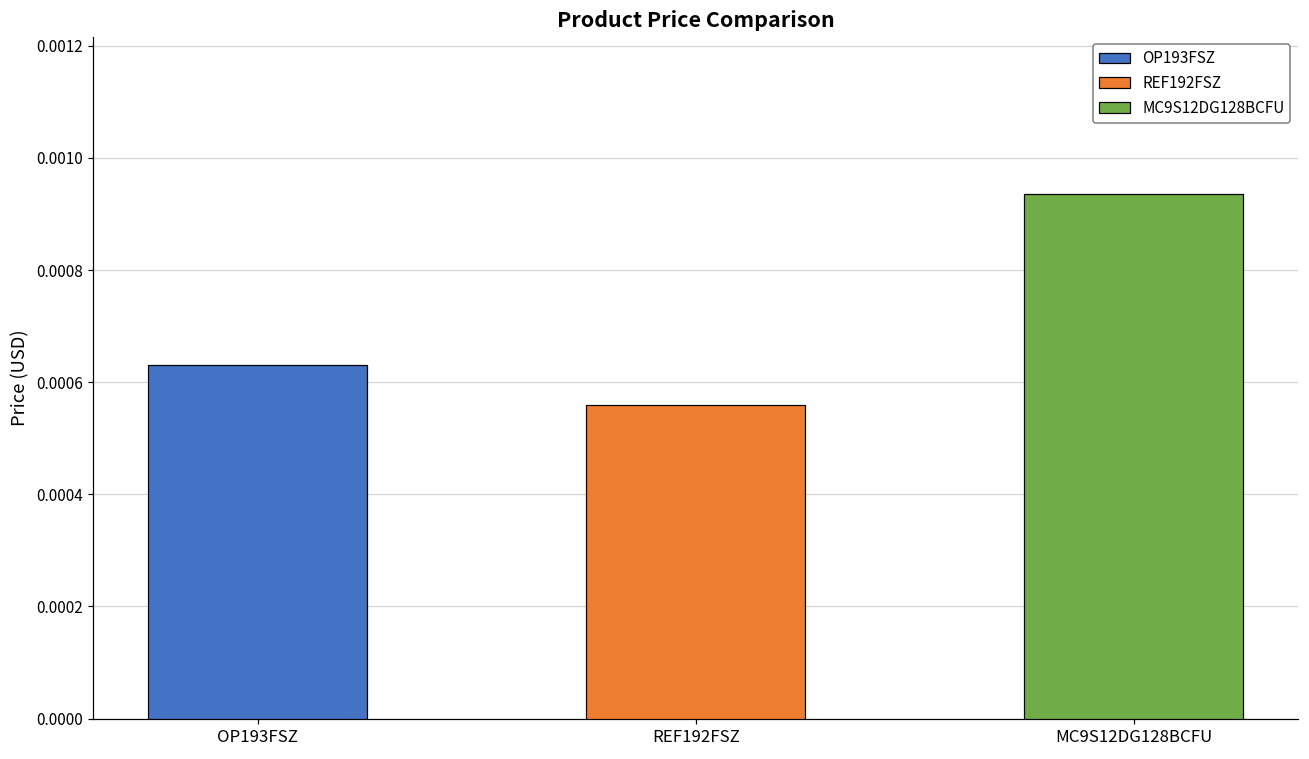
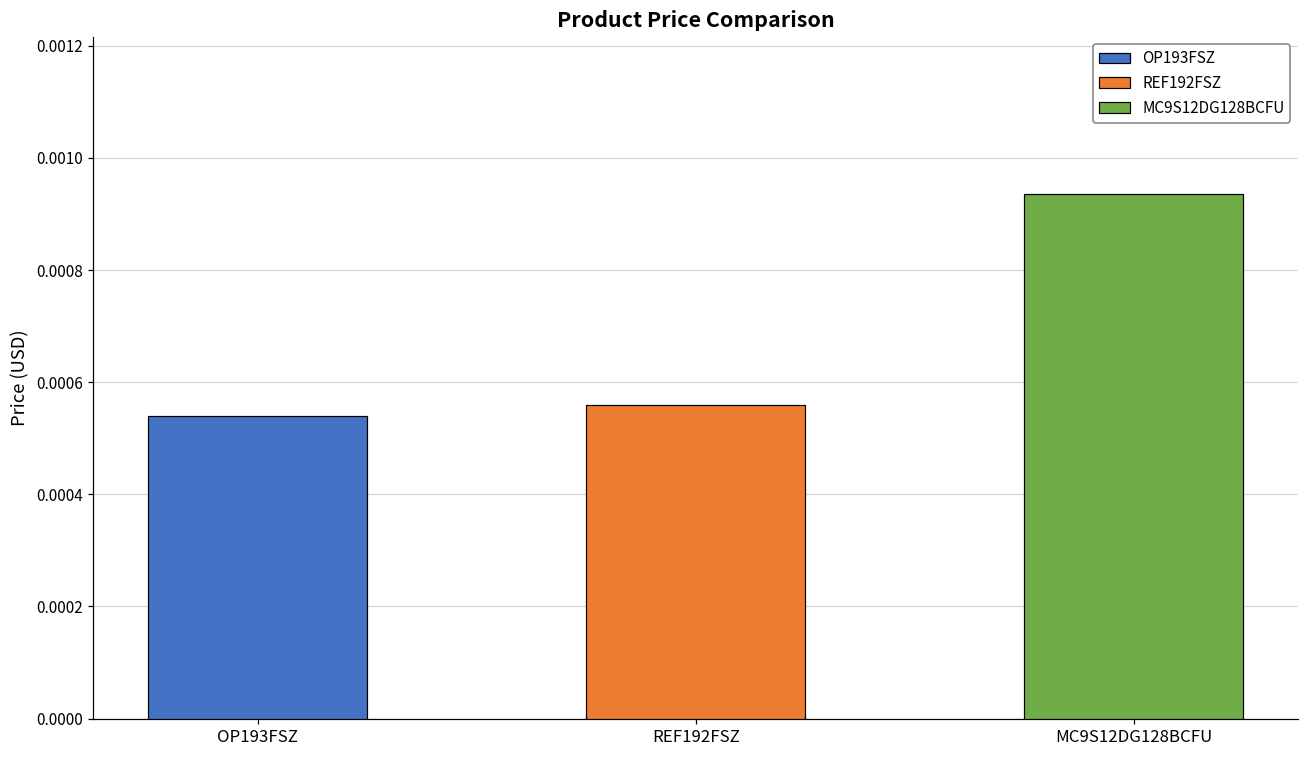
  {
-   "OP193FSZ": 0.00063,
+   "OP193FSZ": 0.00054,
    "REF192FSZ": 0.00056,
    "MC9S12DG128BCFU": 0.00094
  }
